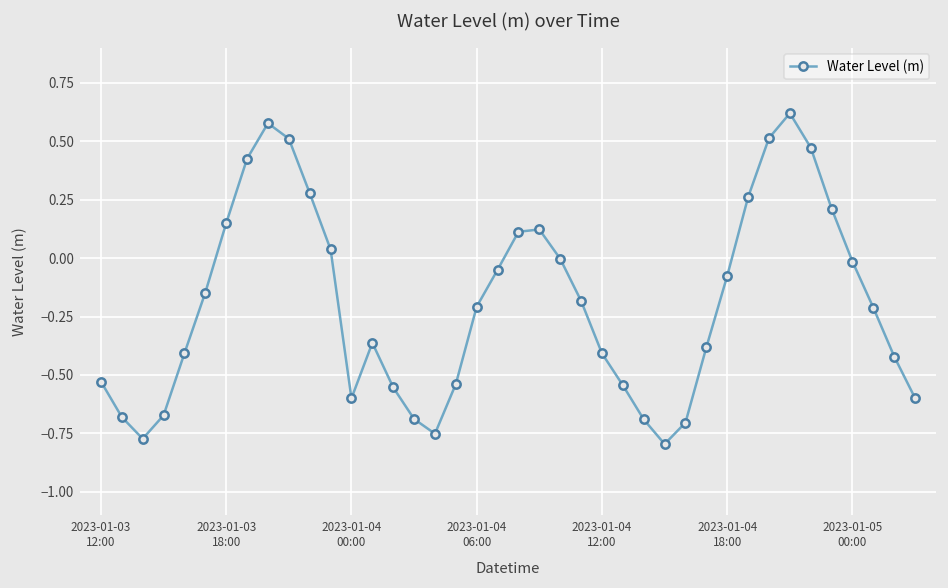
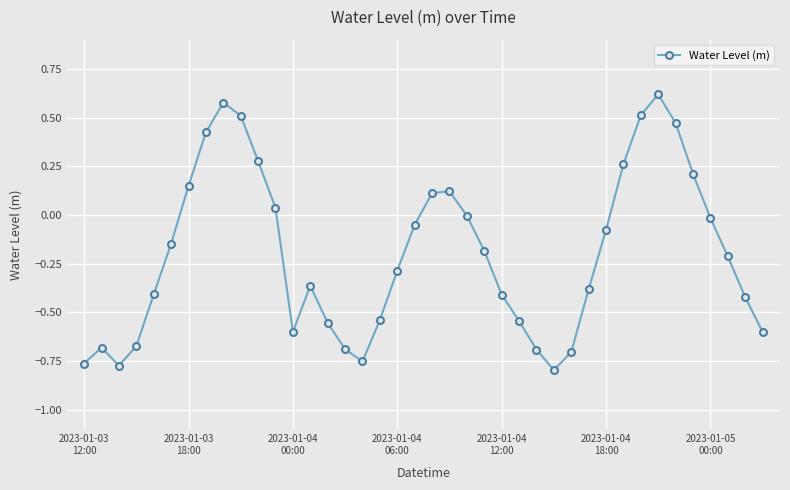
  {
-   "2023-01-03 12:00": -0.53,
+   "2023-01-03 12:00": -0.76,
    "2023-01-03 18:00": 0.15,
    "2023-01-04 00:00": -0.60,
-   "2023-01-04 06:00": -0.21,
+   "2023-01-04 06:00": -0.29,
    "2023-01-04 12:00": -0.41,
    "2023-01-04 18:00": -0.08,
    "2023-01-05 00:00": -0.02
  }
